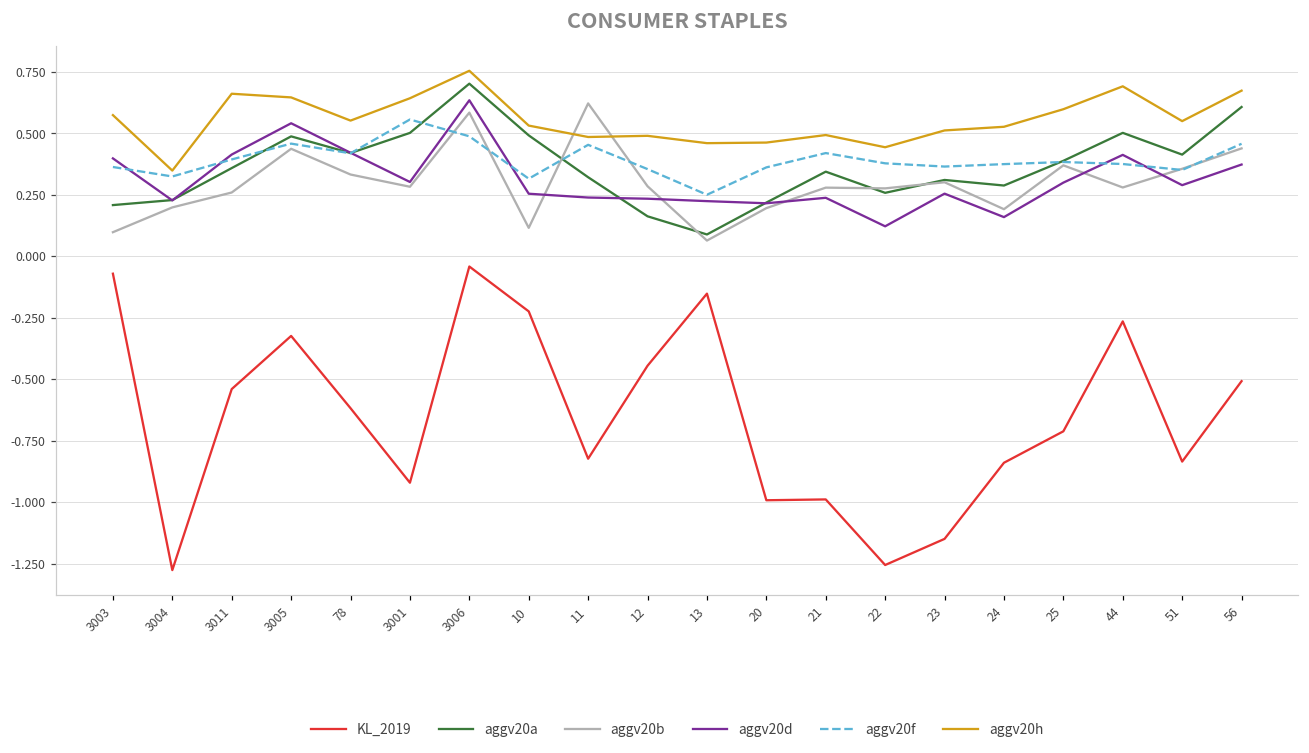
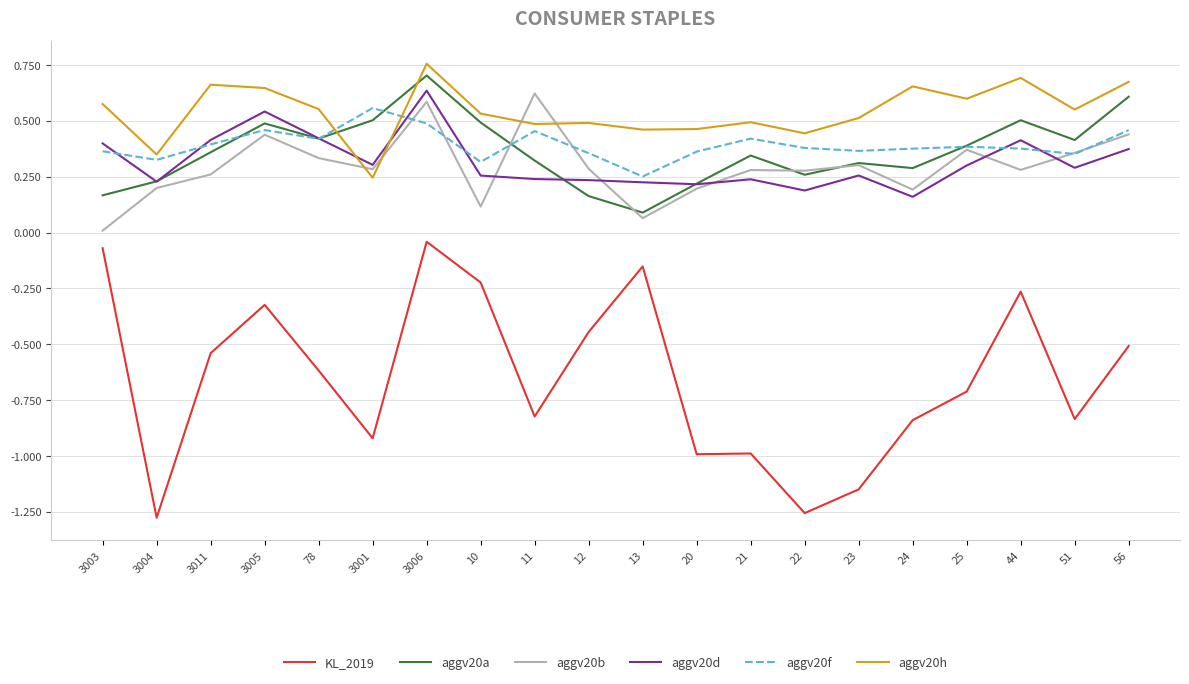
  {
    "KL_2019": {
      "3003": -0.07,
      "3004": -1.28,
      "3011": -0.54,
      "3005": -0.32,
      "78": -0.62,
      "3001": -0.92,
      "3006": -0.04,
      "10": -0.22,
      "11": -0.82,
      "12": -0.44,
      "13": -0.15,
      "20": -0.99,
      "21": -0.99,
      "22": -1.26,
      "23": -1.15,
      "24": -0.84,
      "25": -0.71,
      "44": -0.26,
      "51": -0.83,
      "56": -0.51
    },
    "aggv20a": {
-     "3003": 0.21,
+     "3003": 0.17,
      "3011": 0.36,
      "3005": 0.49,
      "3001": 0.50,
      "3006": 0.70,
      "10": 0.49,
      "11": 0.32,
      "12": 0.16,
      "13": 0.09,
      "21": 0.34,
      "22": 0.26,
      "24": 0.29,
      "44": 0.50,
      "51": 0.41,
      "56": 0.61
    },
    "aggv20b": {
-     "3003": 0.10,
+     "3003": 0.01,
      "3004": 0.20,
      "3011": 0.26,
      "3005": 0.44,
      "78": 0.33,
      "3001": 0.28,
      "3006": 0.58,
      "10": 0.12,
      "11": 0.62,
      "12": 0.29,
      "13": 0.06,
      "20": 0.20,
      "21": 0.28,
      "22": 0.28,
      "24": 0.19,
      "25": 0.37,
      "44": 0.28,
      "56": 0.44
    },
    "aggv20d": {
      "3003": 0.40,
      "3011": 0.41,
      "3005": 0.54,
      "3001": 0.30,
      "3006": 0.64,
      "10": 0.25,
      "11": 0.24,
      "12": 0.23,
      "13": 0.22,
      "21": 0.24,
-     "22": 0.12,
+     "22": 0.19,
      "23": 0.26,
      "24": 0.16,
      "25": 0.30,
      "44": 0.41,
      "51": 0.29,
      "56": 0.37
    },
    "aggv20f": {
      "3003": 0.36,
      "3004": 0.33,
      "3011": 0.39,
      "3005": 0.46,
      "3001": 0.56,
      "3006": 0.49,
      "10": 0.32,
      "11": 0.45,
      "12": 0.36,
      "13": 0.25,
      "20": 0.36,
      "21": 0.42,
      "22": 0.38,
      "23": 0.37,
      "24": 0.38,
      "44": 0.38,
      "56": 0.46
    },
    "aggv20h": {
      "3003": 0.57,
      "3004": 0.35,
      "3011": 0.66,
      "3005": 0.65,
      "78": 0.55,
-     "3001": 0.64,
+     "3001": 0.25,
      "3006": 0.76,
      "10": 0.53,
      "11": 0.49,
      "12": 0.49,
      "13": 0.46,
      "20": 0.46,
      "21": 0.49,
      "22": 0.44,
      "23": 0.51,
-     "24": 0.53,
+     "24": 0.65,
      "25": 0.60,
      "44": 0.69,
      "51": 0.55,
      "56": 0.67
    }
  }
